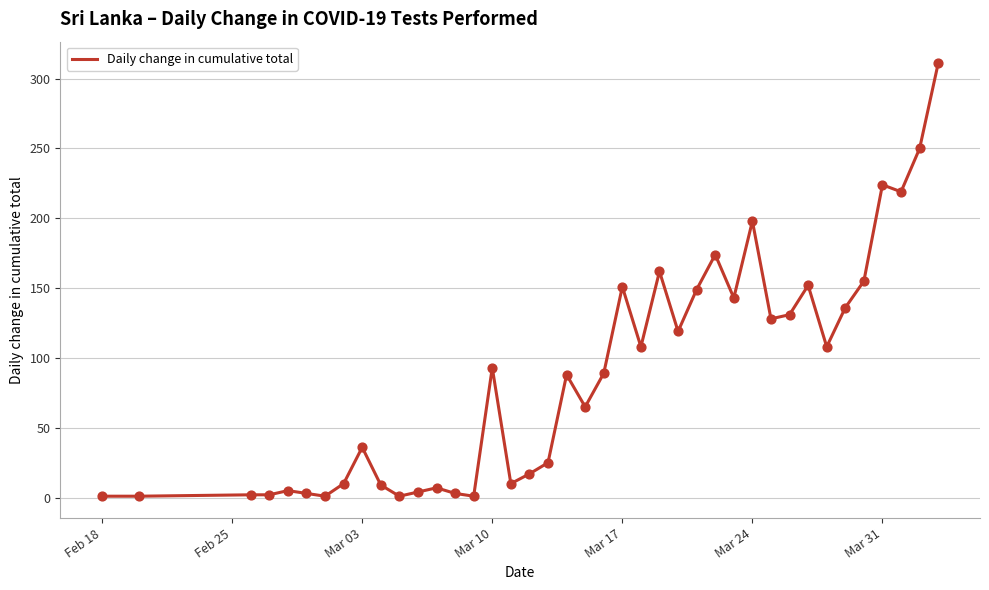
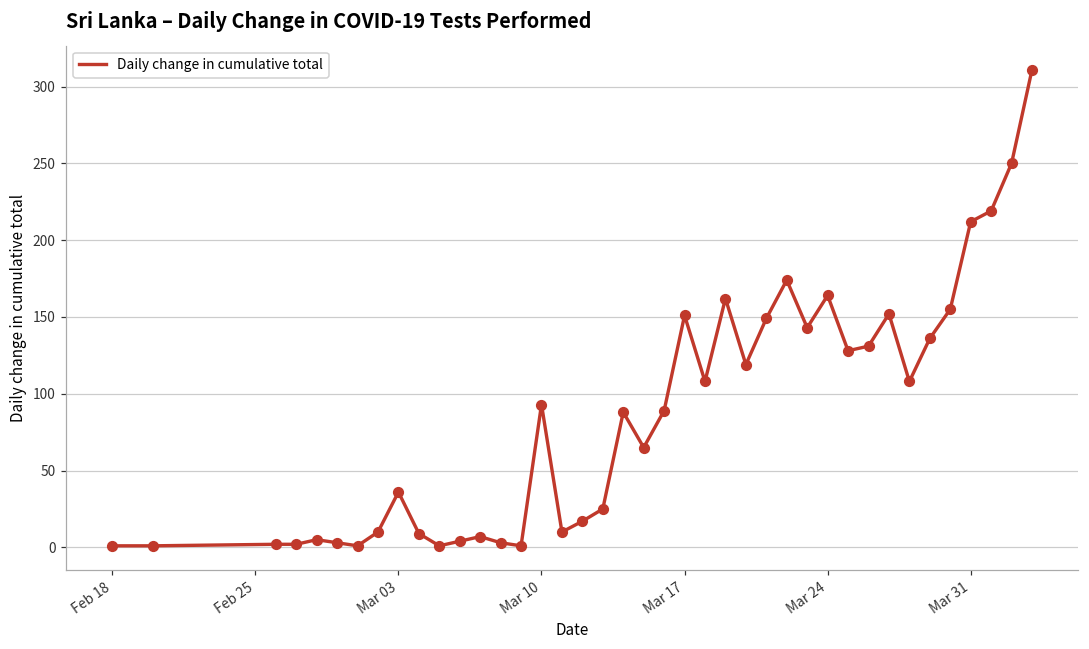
  {
    "Feb 18": 1,
    "Mar 03": 36,
    "Mar 10": 93,
    "Mar 17": 151,
-   "Mar 24": 198,
-   "Mar 31": 224
+   "Mar 24": 164,
+   "Mar 31": 212
  }
